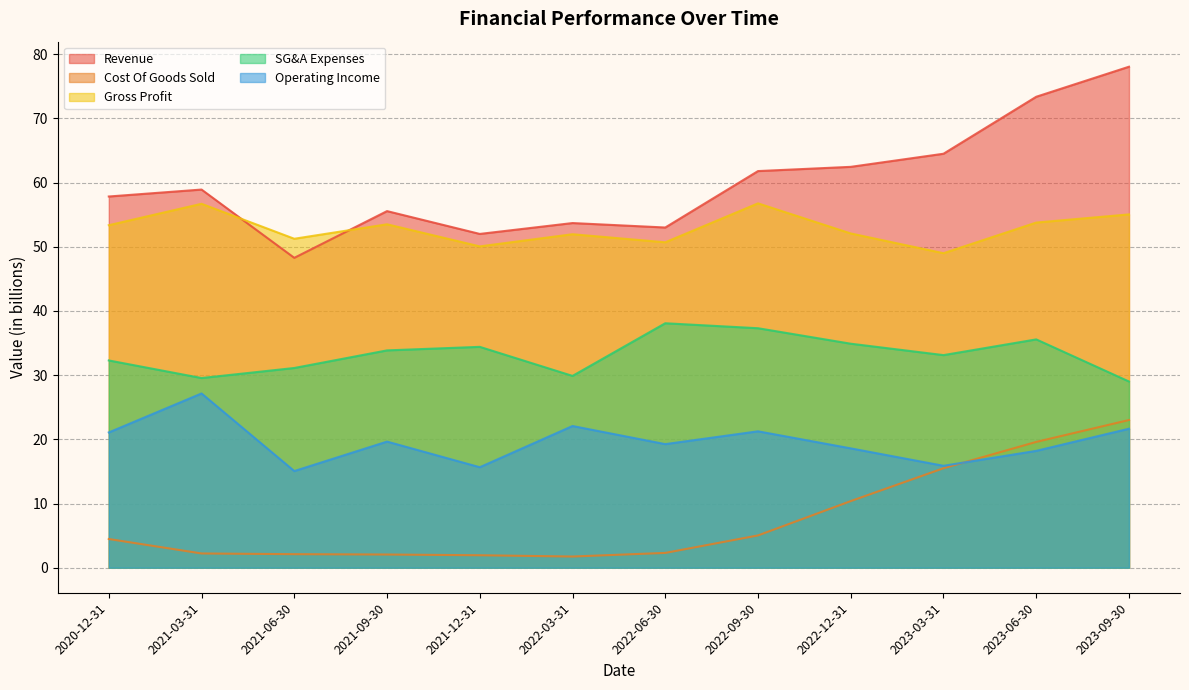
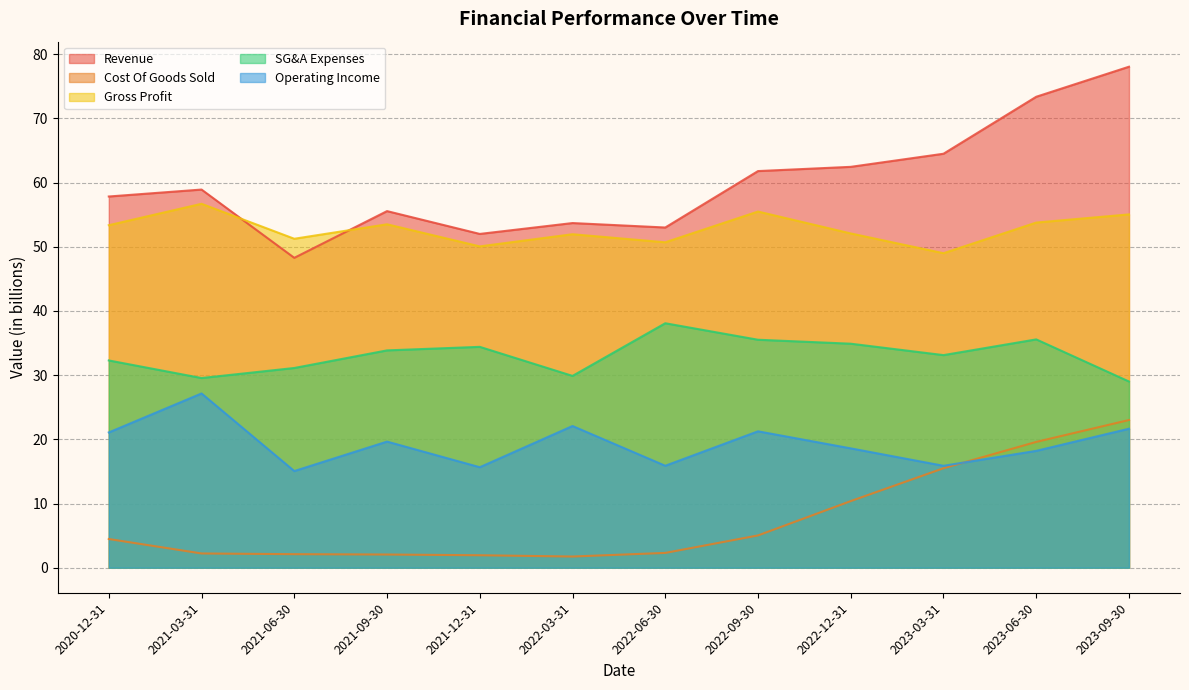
  {
    "Gross Profit": {
      "2020-12-31": 53,
      "2021-03-31": 57,
      "2021-06-30": 51,
      "2021-09-30": 53,
      "2021-12-31": 50,
      "2022-03-31": 52,
      "2022-06-30": 51,
-     "2022-09-30": 57,
+     "2022-09-30": 55,
      "2022-12-31": 52,
      "2023-03-31": 49,
      "2023-06-30": 54,
      "2023-09-30": 55
    },
    "SG&A Expenses": {
      "2020-12-31": 32,
      "2021-03-31": 30,
      "2021-06-30": 31,
      "2021-09-30": 34,
      "2021-12-31": 34,
      "2022-03-31": 30,
      "2022-06-30": 38,
-     "2022-09-30": 37,
+     "2022-09-30": 36,
      "2022-12-31": 35,
      "2023-03-31": 33,
      "2023-06-30": 36,
      "2023-09-30": 29
    },
    "Operating Income": {
      "2020-12-31": 21,
      "2021-03-31": 27,
      "2021-06-30": 15,
      "2021-09-30": 20,
      "2021-12-31": 16,
      "2022-03-31": 22,
-     "2022-06-30": 19,
+     "2022-06-30": 16,
      "2022-09-30": 21,
      "2022-12-31": 19,
      "2023-06-30": 18,
      "2023-09-30": 22
    }
  }
